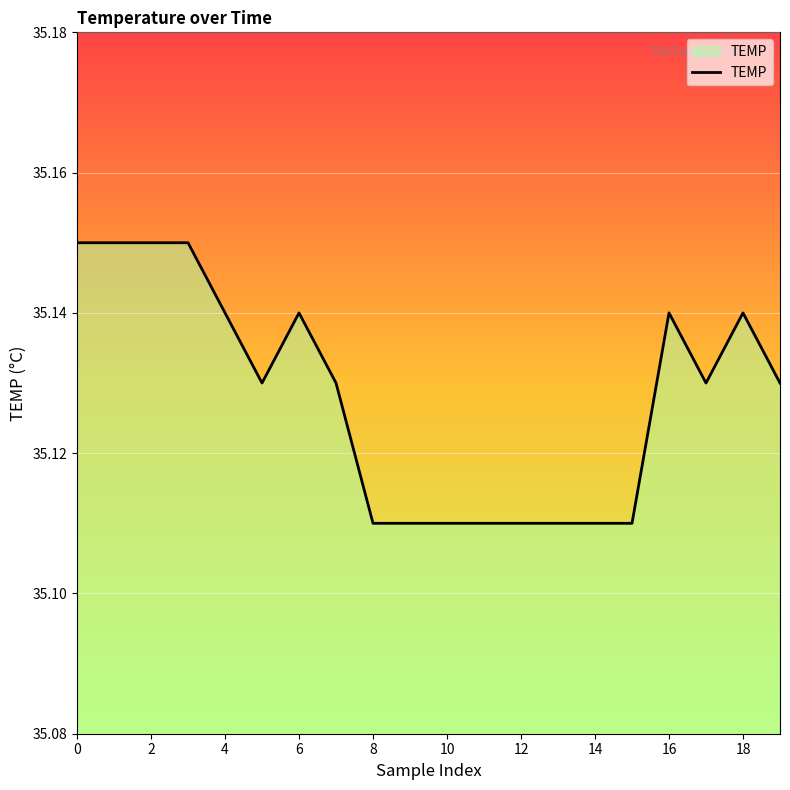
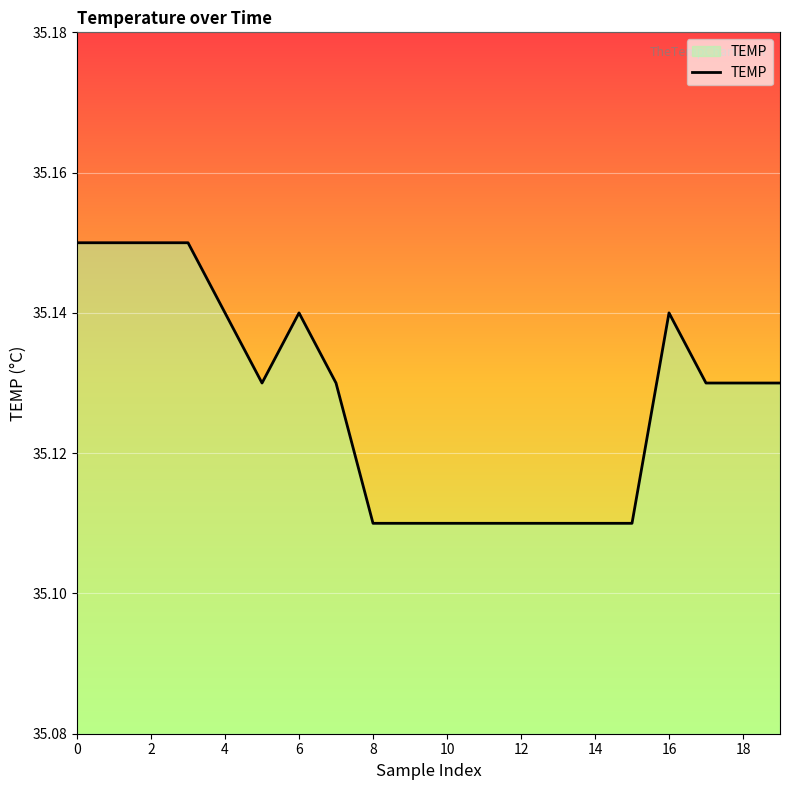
  {
    "0": 35.15,
    "2": 35.15,
    "4": 35.14,
    "6": 35.14,
    "8": 35.11,
    "10": 35.11,
    "12": 35.11,
    "14": 35.11,
    "16": 35.14,
-   "18": 35.14
+   "18": 35.13
  }
